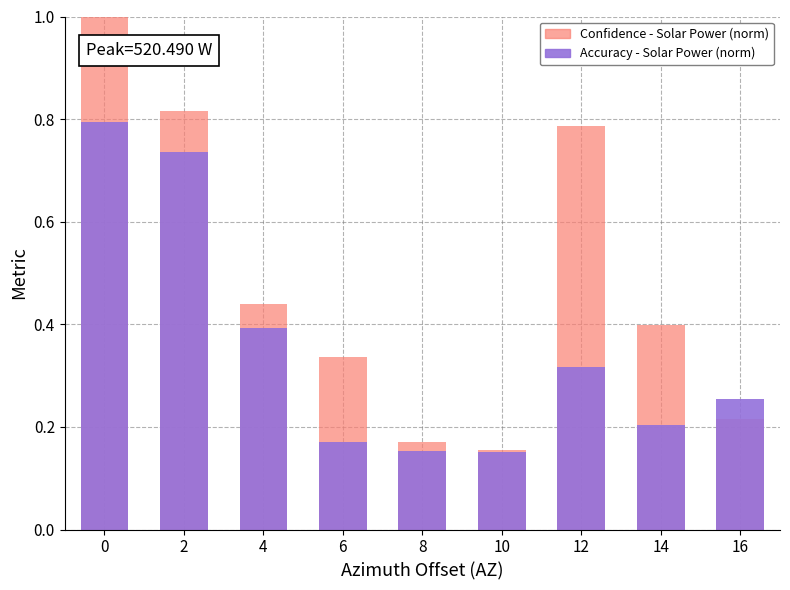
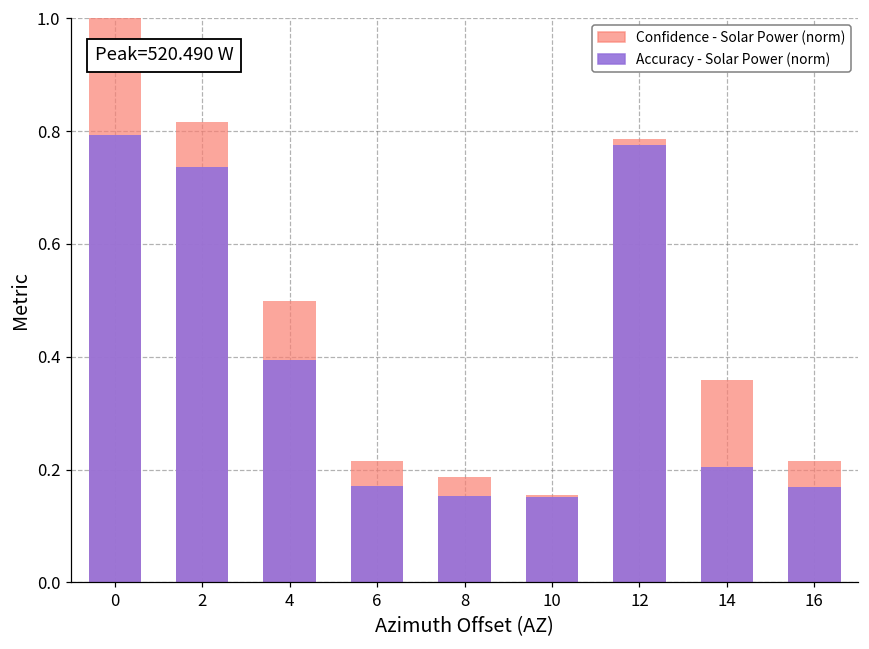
  {
    "Confidence - Solar Power (norm)": {
      "0": 1.00,
      "2": 0.82,
-     "4": 0.44,
-     "6": 0.34,
-     "8": 0.17,
+     "4": 0.50,
+     "6": 0.22,
+     "8": 0.19,
      "10": 0.16,
      "12": 0.79,
-     "14": 0.40
+     "14": 0.36
    },
    "Accuracy - Solar Power (norm)": {
      "10": 0.15,
-     "12": 0.32,
-     "16": 0.25
+     "12": 0.77,
+     "16": 0.17
    }
  }
